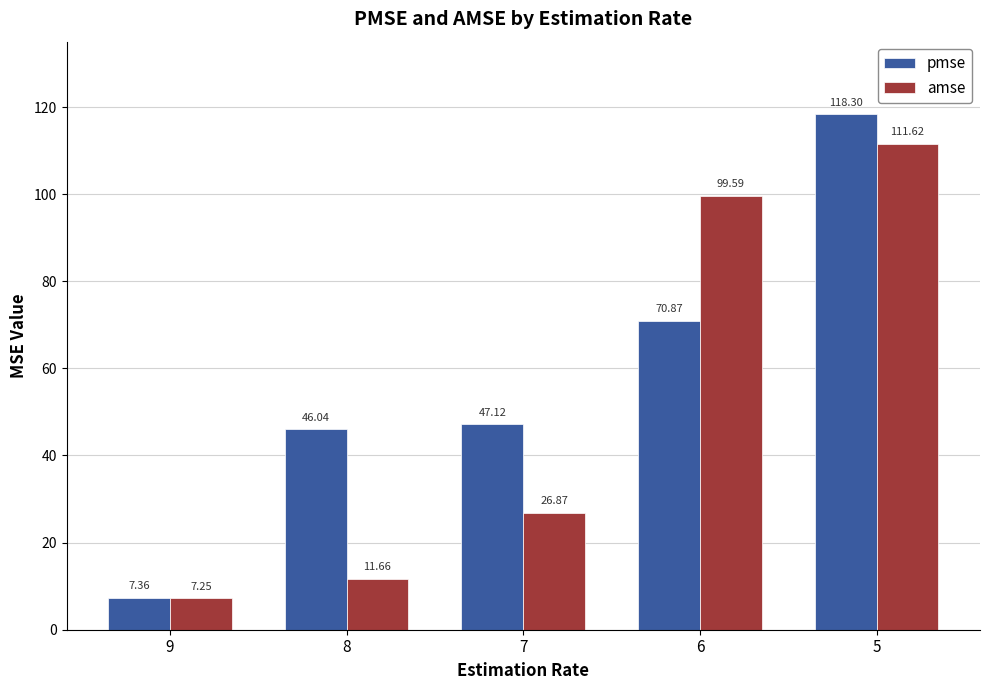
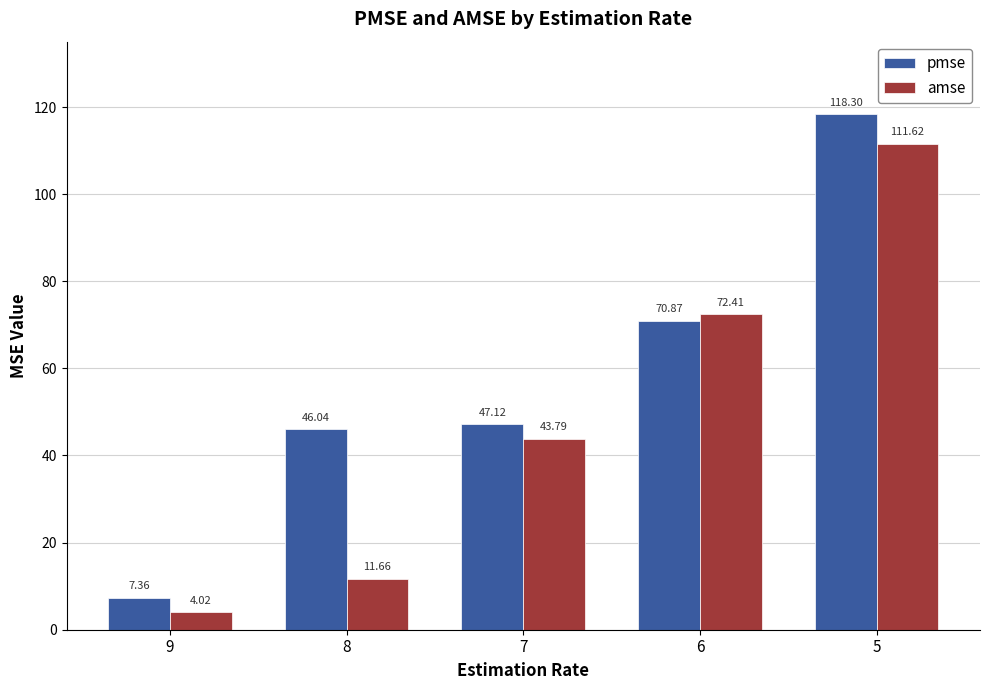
  {
    "pmse": {
      "9": 7.36,
      "8": 46.04,
      "7": 47.12,
      "6": 70.87,
      "5": 118.30
    },
    "amse": {
-     "9": 7.25,
+     "9": 4.02,
      "8": 11.66,
-     "7": 26.87,
-     "6": 99.59,
+     "7": 43.79,
+     "6": 72.41,
      "5": 111.62
    }
  }
